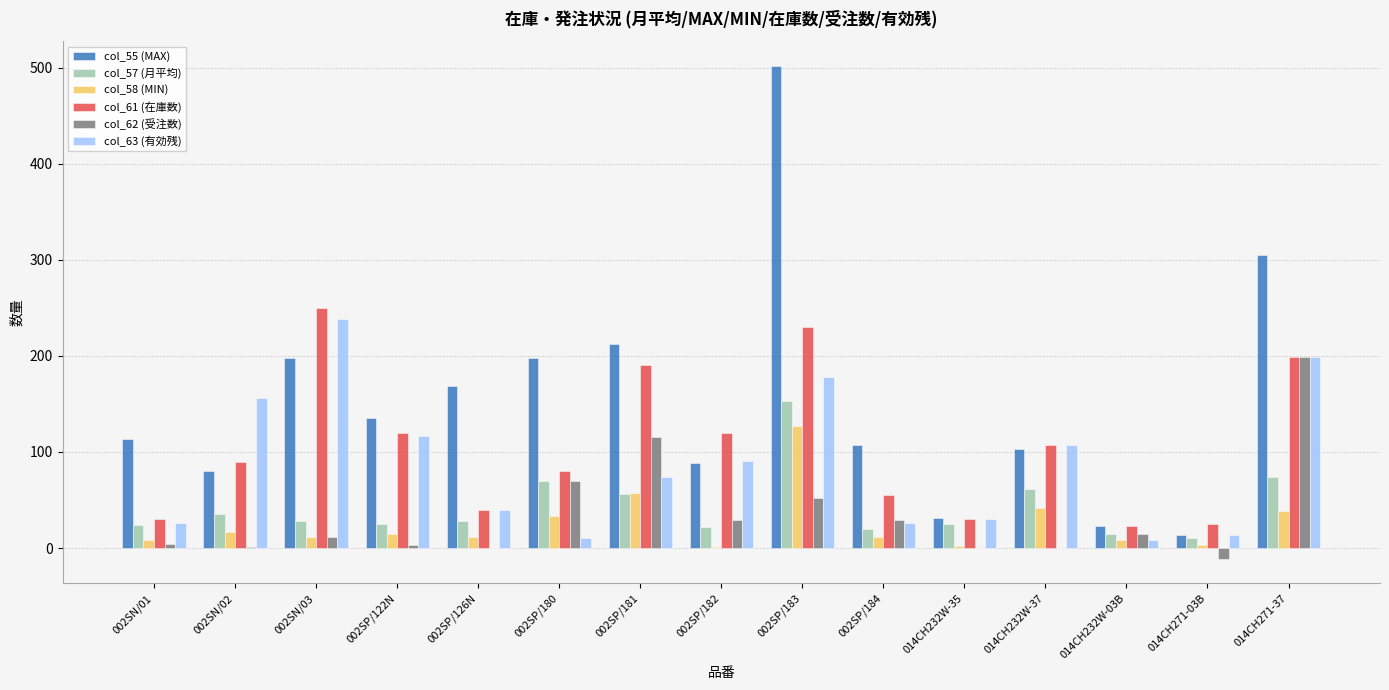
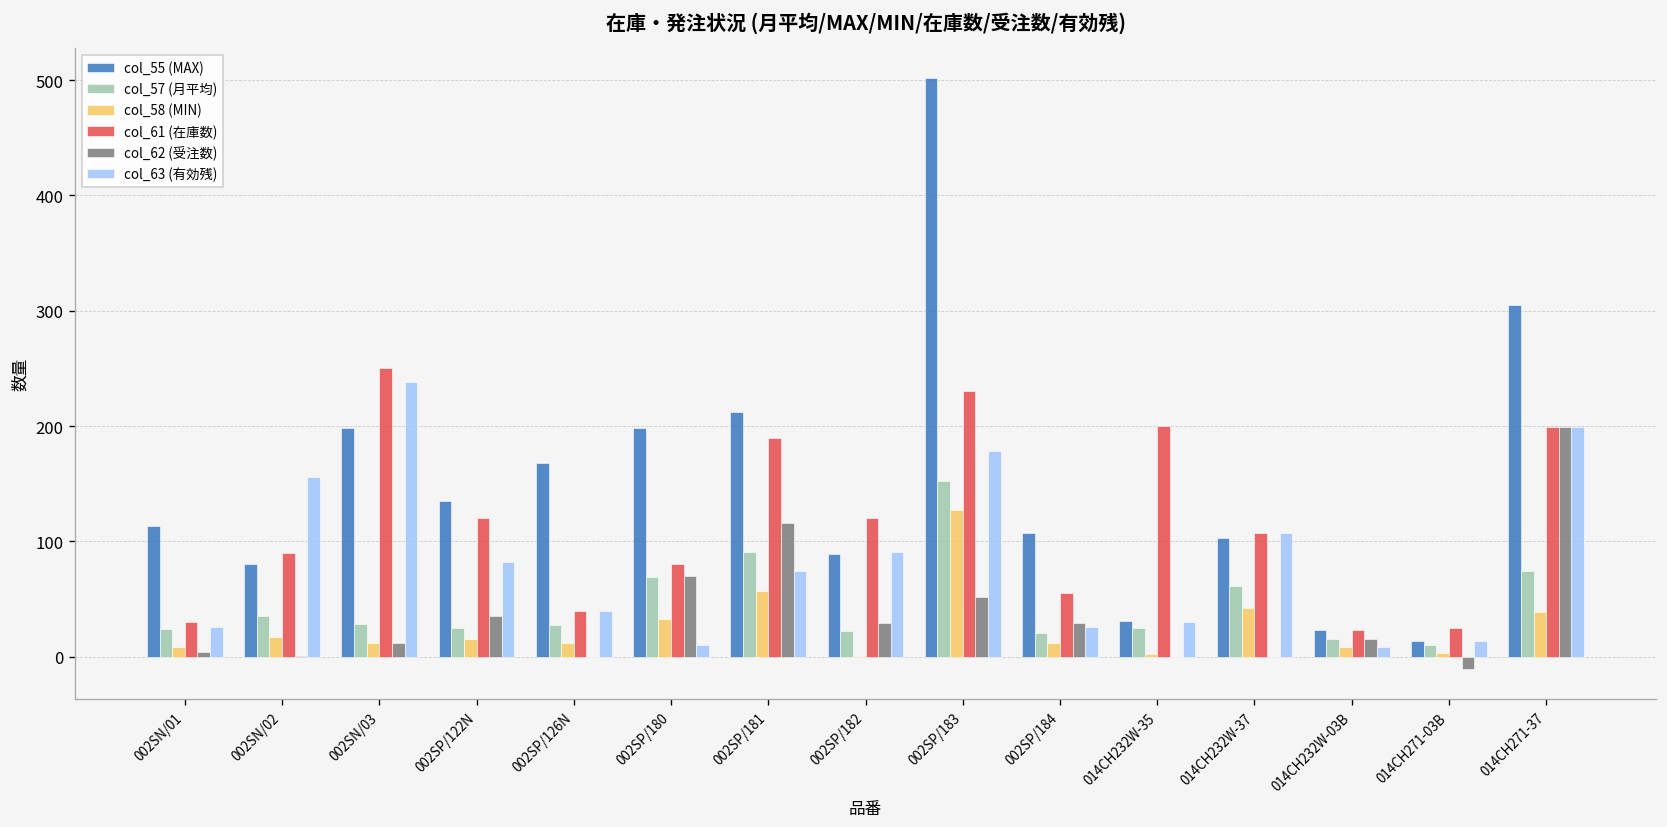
  {
    "col_55 (MAX)": {
      "002SN/01": 110,
      "002SN/02": 80,
      "002SN/03": 200,
      "002SP/122N": 140,
      "002SP/126N": 170,
      "002SP/180": 200,
      "002SP/181": 210,
      "002SP/182": 90,
      "002SP/183": 500,
      "002SP/184": 110,
      "014CH232W-35": 30,
      "014CH232W-37": 100,
      "014CH232W-03B": 20,
      "014CH271-03B": 10,
      "014CH271-37": 310
    },
    "col_57 (月平均)": {
      "002SN/01": 20,
      "002SN/02": 40,
      "002SN/03": 30,
      "002SP/122N": 30,
      "002SP/126N": 30,
      "002SP/180": 70,
-     "002SP/181": 60,
+     "002SP/181": 90,
      "002SP/182": 20,
      "002SP/183": 150,
      "002SP/184": 20,
      "014CH232W-35": 30,
      "014CH232W-37": 60,
      "014CH232W-03B": 20,
      "014CH271-03B": 10,
      "014CH271-37": 70
    },
    "col_58 (MIN)": {
      "002SN/01": 10,
      "002SN/02": 20,
      "002SN/03": 10,
      "002SP/122N": 20,
      "002SP/126N": 10,
      "002SP/180": 30,
      "002SP/181": 60,
      "002SP/183": 130,
      "002SP/184": 10,
      "014CH232W-37": 40,
      "014CH232W-03B": 10,
      "014CH271-03B": 0,
      "014CH271-37": 40
    },
    "col_61 (在庫数)": {
      "002SN/01": 30,
      "002SN/02": 90,
      "002SN/03": 250,
      "002SP/122N": 120,
      "002SP/126N": 40,
      "002SP/180": 80,
      "002SP/181": 190,
      "002SP/182": 120,
      "002SP/183": 230,
      "002SP/184": 60,
-     "014CH232W-35": 30,
+     "014CH232W-35": 200,
      "014CH232W-37": 110,
      "014CH232W-03B": 20,
      "014CH271-03B": 30,
      "014CH271-37": 200
    },
    "col_62 (受注数)": {
      "002SN/01": 0,
      "002SN/03": 10,
-     "002SP/122N": 0,
+     "002SP/122N": 40,
      "002SP/126N": 0,
      "002SP/180": 70,
      "002SP/181": 120,
      "002SP/182": 30,
      "002SP/183": 50,
      "002SP/184": 30,
      "014CH232W-35": 0,
      "014CH232W-37": 0,
      "014CH232W-03B": 20,
      "014CH271-03B": -10,
      "014CH271-37": 200
    },
    "col_63 (有効残)": {
      "002SN/01": 30,
      "002SN/02": 160,
      "002SN/03": 240,
-     "002SP/122N": 120,
+     "002SP/122N": 80,
      "002SP/126N": 40,
      "002SP/180": 10,
      "002SP/181": 70,
      "002SP/182": 90,
      "002SP/183": 180,
      "002SP/184": 30,
      "014CH232W-35": 30,
      "014CH232W-37": 110,
      "014CH232W-03B": 10,
      "014CH271-03B": 10,
      "014CH271-37": 200
    }
  }
